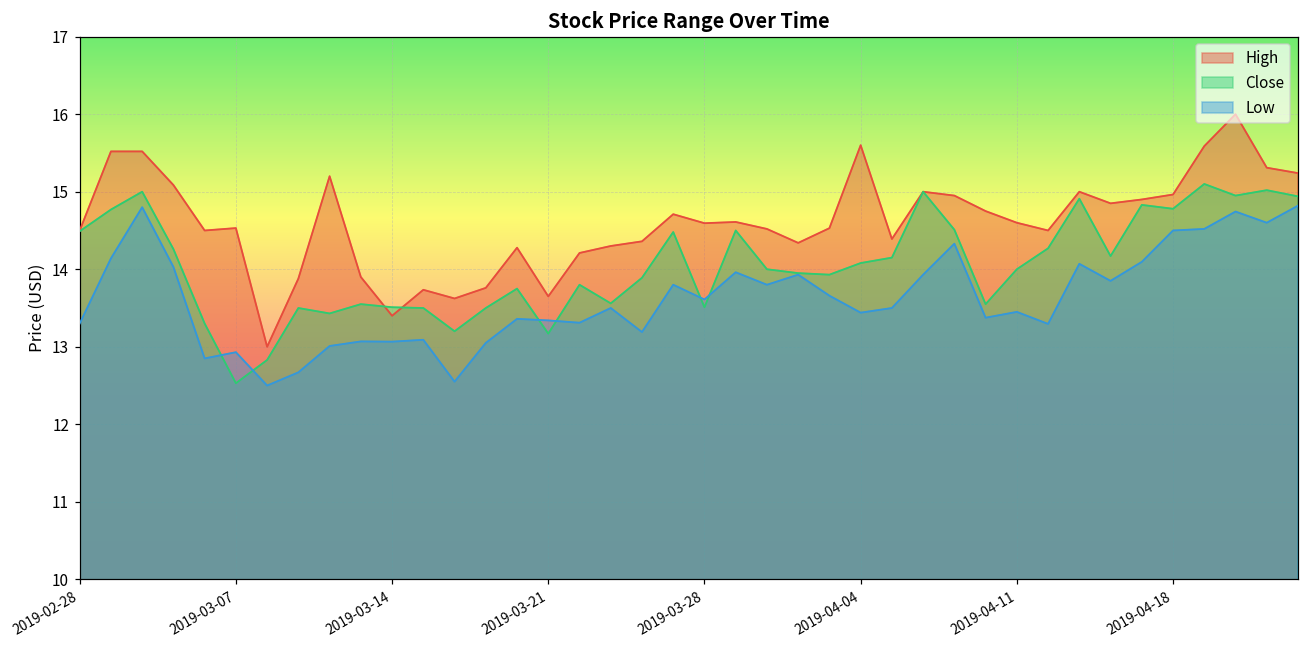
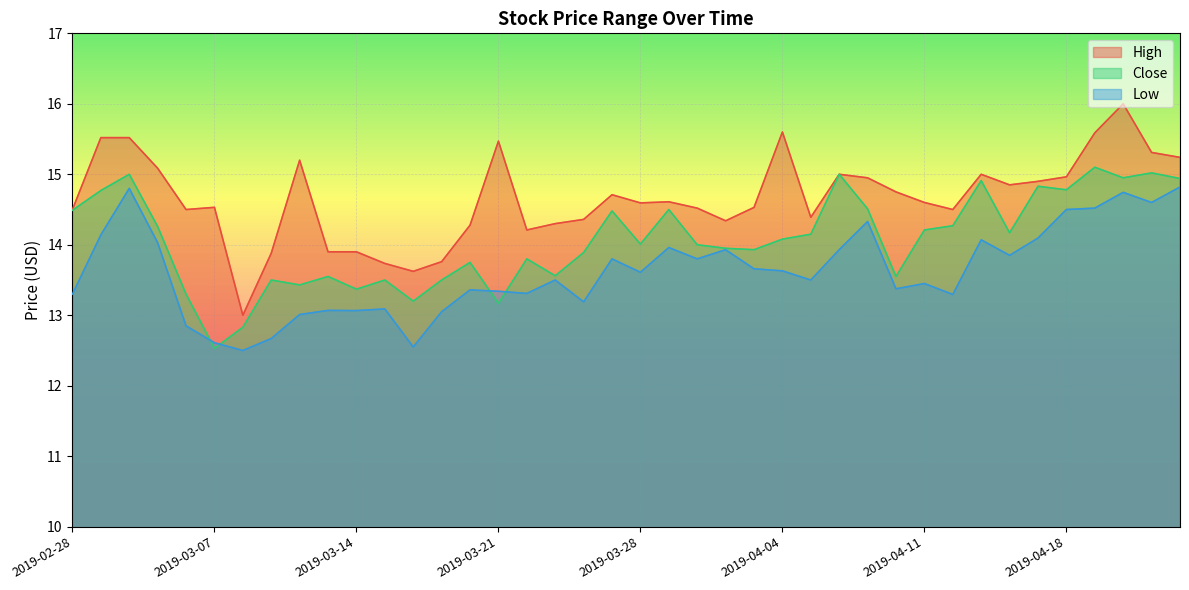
  {
    "High": {
      "2019-03-07": 14.5,
-     "2019-03-14": 13.4,
-     "2019-03-21": 13.7,
+     "2019-03-14": 13.9,
+     "2019-03-21": 15.5,
      "2019-03-28": 14.6,
      "2019-04-04": 15.6,
      "2019-04-11": 14.6,
      "2019-04-18": 15.0
    },
    "Close": {
      "2019-03-07": 12.5,
-     "2019-03-14": 13.5,
+     "2019-03-14": 13.4,
      "2019-03-21": 13.2,
-     "2019-03-28": 13.5,
+     "2019-03-28": 14.0,
      "2019-04-04": 14.1,
-     "2019-04-11": 14.0,
+     "2019-04-11": 14.2,
      "2019-04-18": 14.8
    },
    "Low": {
      "2019-02-28": 13.3,
-     "2019-03-07": 12.9,
+     "2019-03-07": 12.6,
      "2019-03-14": 13.1,
      "2019-03-21": 13.3,
      "2019-03-28": 13.6,
-     "2019-04-04": 13.4,
+     "2019-04-04": 13.6,
      "2019-04-11": 13.5,
      "2019-04-18": 14.5
    }
  }
